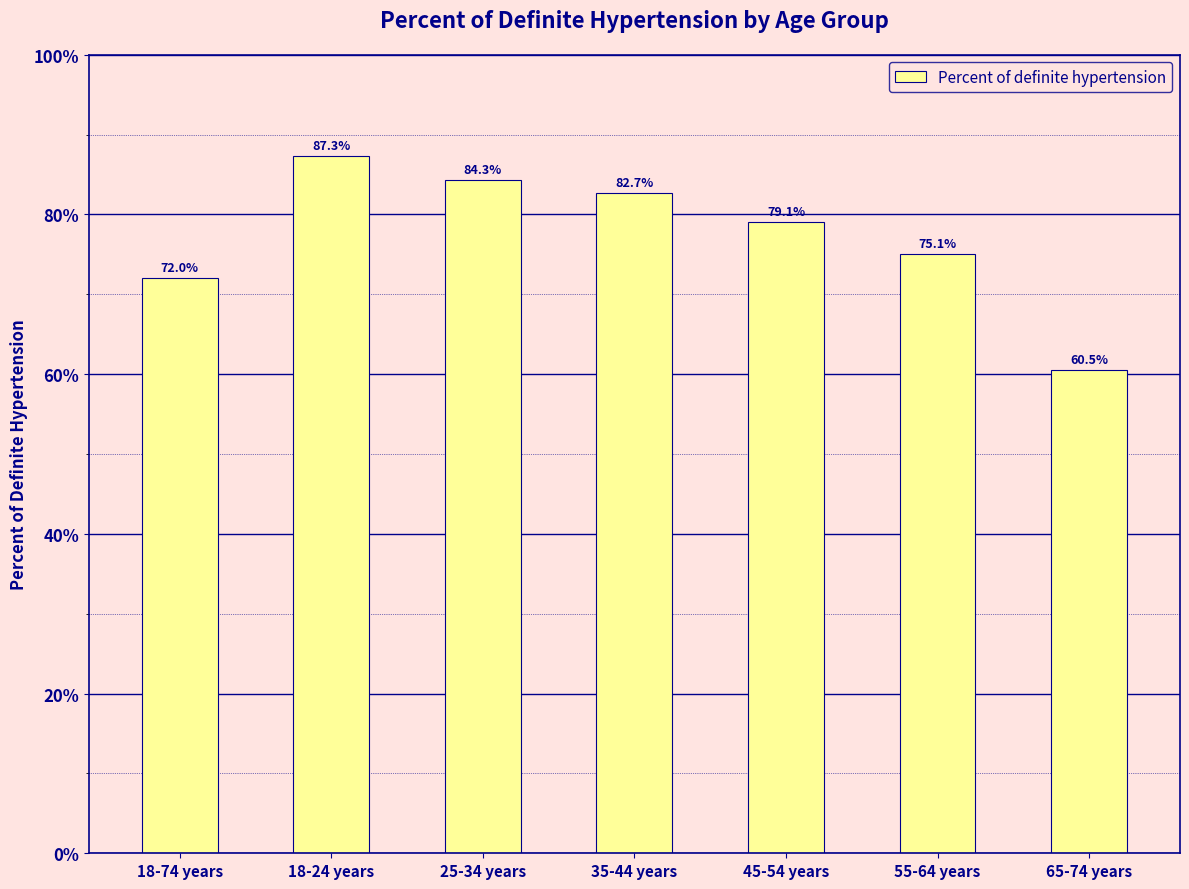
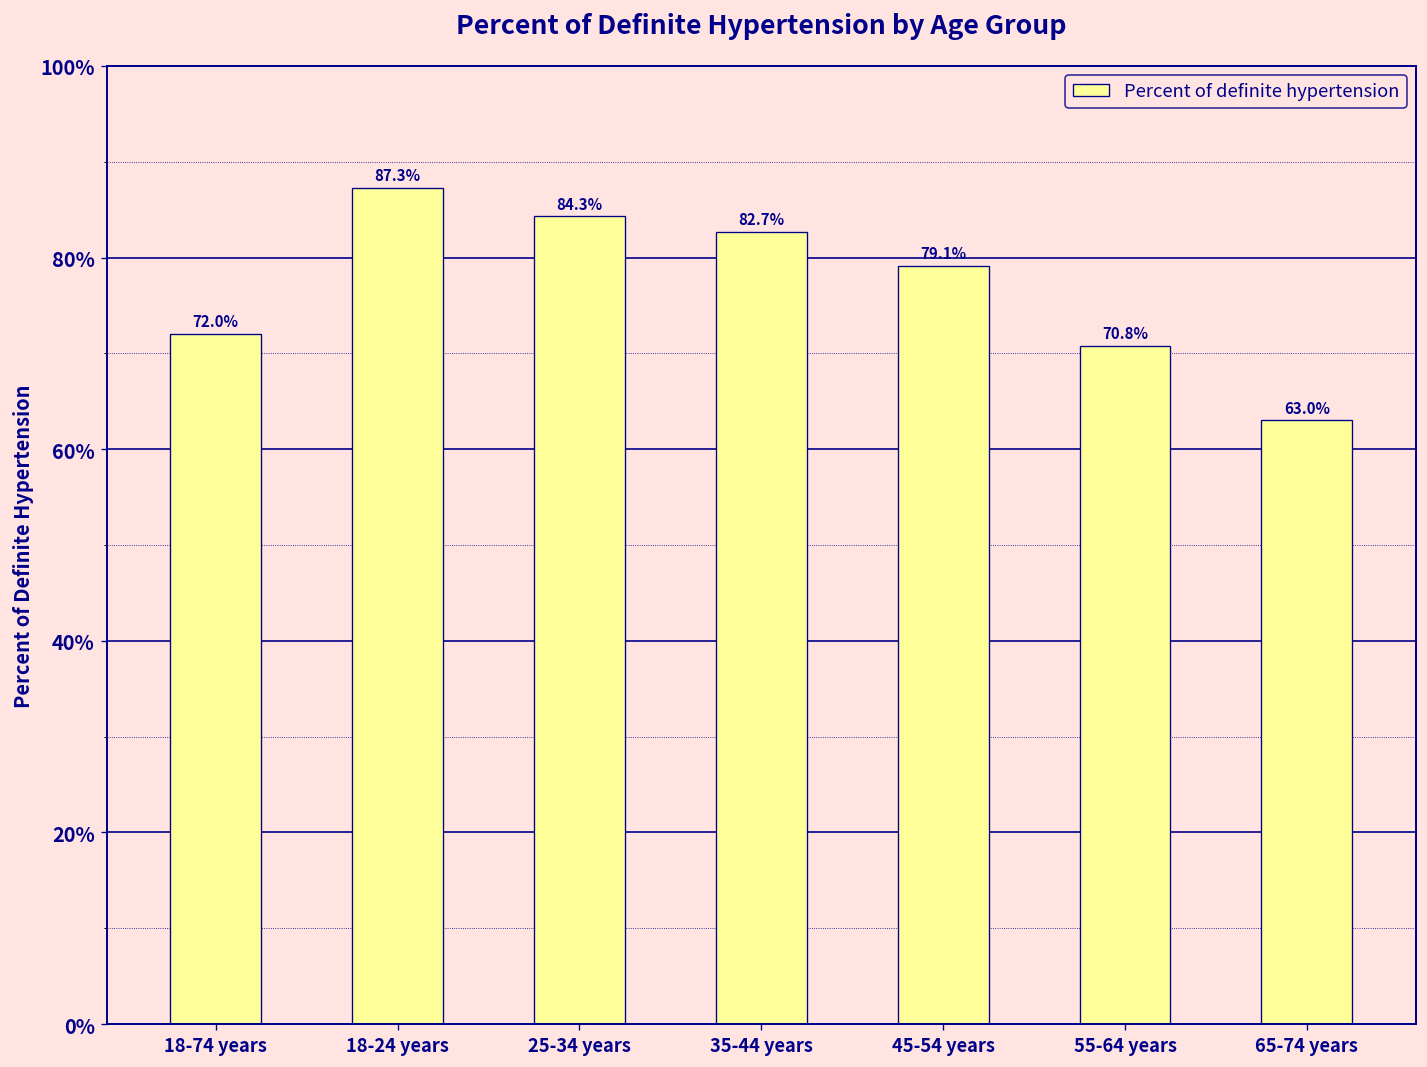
  {
    "18-74 years": "72.0%",
    "18-24 years": "87.3%",
    "25-34 years": "84.3%",
    "35-44 years": "82.7%",
    "45-54 years": "79.1%",
-   "55-64 years": "75.1%",
-   "65-74 years": "60.5%"
+   "55-64 years": "70.8%",
+   "65-74 years": "63.0%"
  }
